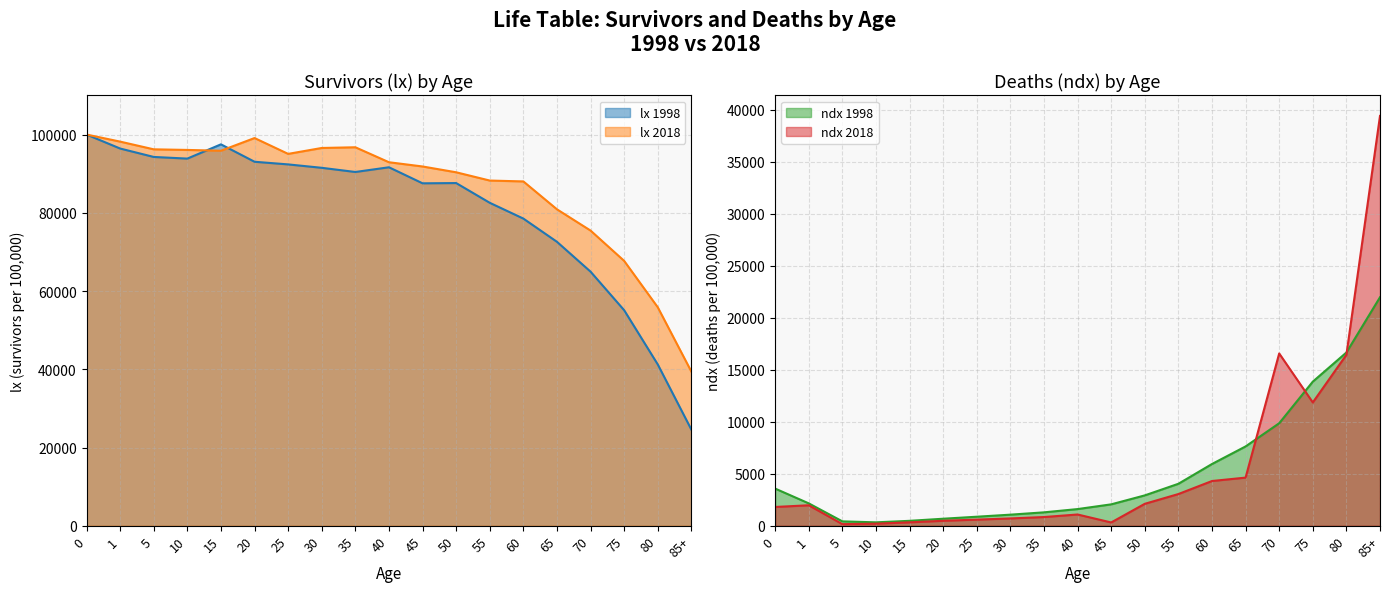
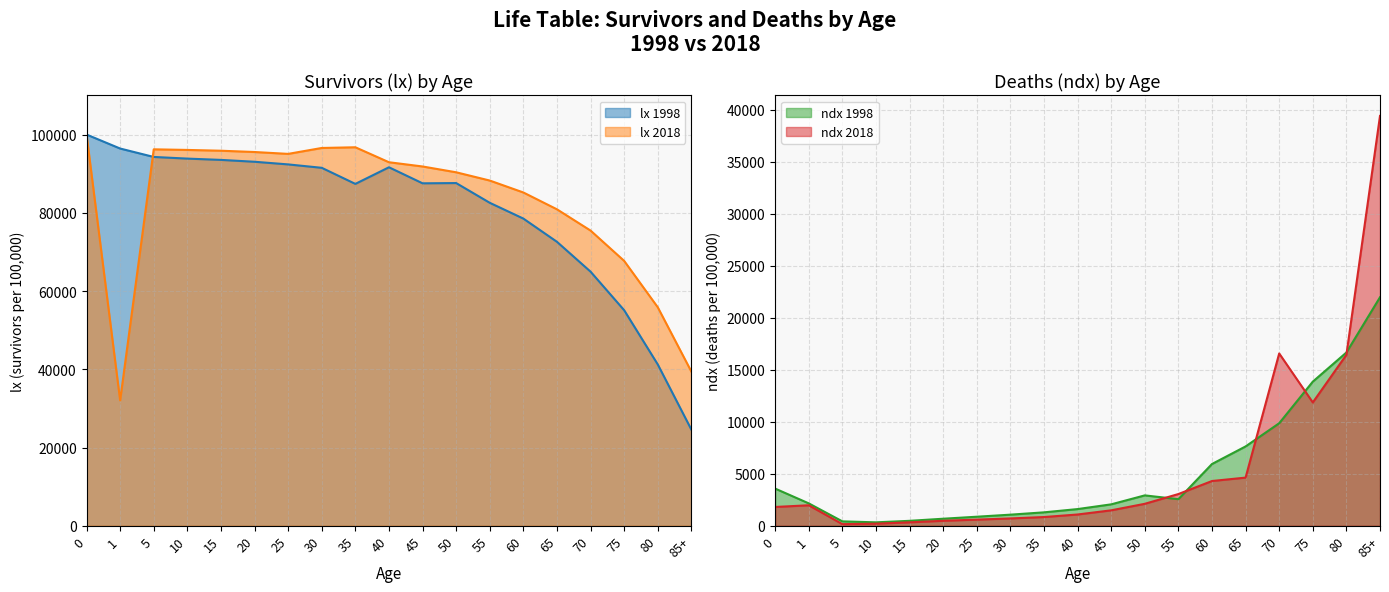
  {
    "Survivors (lx) by Age": {
      "lx 1998": {
        "1": 96000,
        "5": 94000,
        "10": 94000,
-       "15": 97000,
+       "15": 94000,
        "20": 93000,
        "25": 92000,
        "30": 91000,
-       "35": 90000,
+       "35": 87000,
        "40": 92000,
        "45": 88000,
        "50": 88000,
        "55": 83000,
        "60": 79000,
        "65": 73000,
        "70": 65000,
        "75": 55000,
        "80": 41000,
        "85+": 25000
      },
      "lx 2018": {
-       "1": 98000,
+       "1": 32000,
        "5": 96000,
        "10": 96000,
        "15": 96000,
-       "20": 99000,
+       "20": 96000,
        "25": 95000,
        "30": 97000,
        "35": 97000,
        "40": 93000,
        "45": 92000,
        "50": 90000,
        "55": 88000,
-       "60": 88000,
+       "60": 85000,
        "65": 81000,
        "70": 75000,
        "75": 68000,
        "80": 56000,
        "85+": 39000
      }
    },
    "Deaths (ndx) by Age": {
      "ndx 1998": {
        "0": 3600,
        "5": 400,
        "25": 900,
        "30": 1100,
        "35": 1300,
        "40": 1600,
        "45": 2100,
        "50": 2900,
-       "55": 4000,
+       "55": 2600,
        "60": 5900,
        "65": 7600,
        "70": 9900,
        "75": 13900,
        "85+": 22000
      },
      "ndx 2018": {
        "0": 1800,
        "5": 200,
        "25": 600,
        "30": 700,
        "35": 800,
        "40": 1100,
-       "45": 300,
+       "45": 1500,
        "50": 2100,
        "55": 3100,
        "60": 4300,
        "65": 4600,
        "70": 16600,
        "75": 11900,
        "85+": 39400
      }
    }
  }
